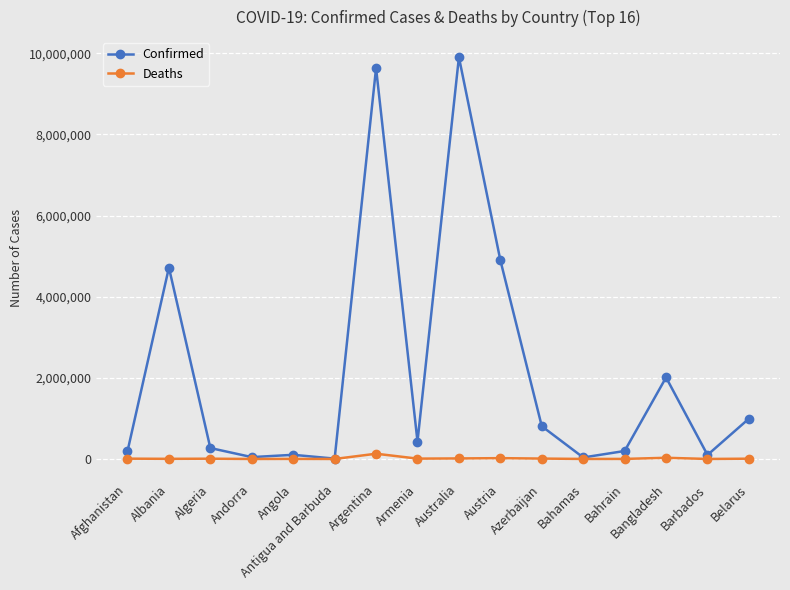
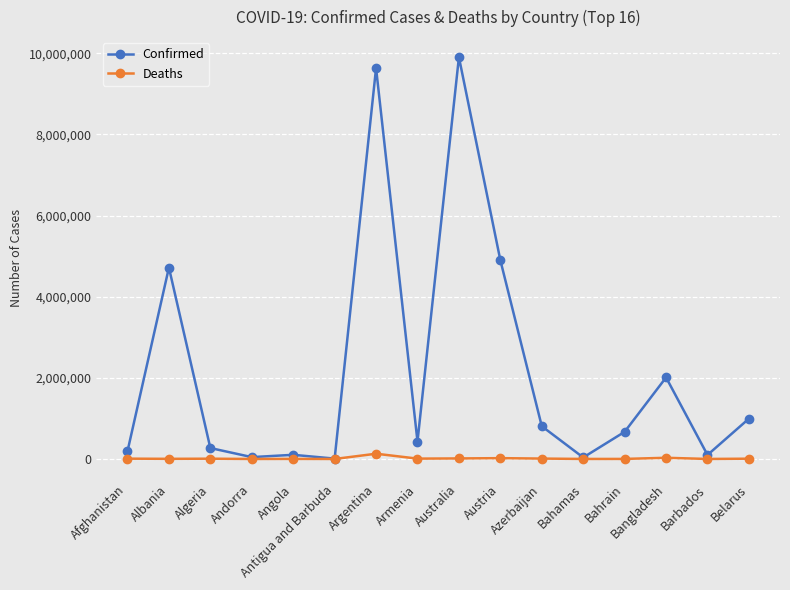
  {
    "Confirmed": {
      "Afghanistan": "200,000",
      "Albania": "4,700,000",
      "Algeria": "300,000",
      "Angola": "100,000",
      "Argentina": "9,600,000",
      "Armenia": "400,000",
      "Australia": "9,900,000",
      "Austria": "4,900,000",
      "Azerbaijan": "800,000",
-     "Bahrain": "200,000",
+     "Bahrain": "700,000",
      "Bangladesh": "2,000,000",
      "Barbados": "100,000",
      "Belarus": "1,000,000"
    },
    "Deaths": {
      "Afghanistan": "0",
      "Albania": "0",
      "Algeria": "0",
      "Angola": "0",
      "Argentina": "100,000",
      "Armenia": "0",
      "Australia": "0",
      "Austria": "0",
      "Azerbaijan": "0",
      "Bahrain": "0",
      "Bangladesh": "0",
      "Barbados": "0",
      "Belarus": "0"
    }
  }
